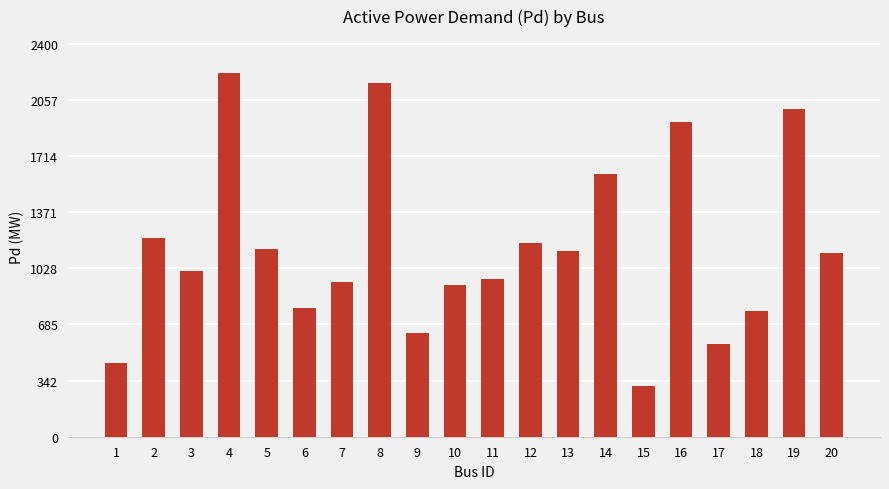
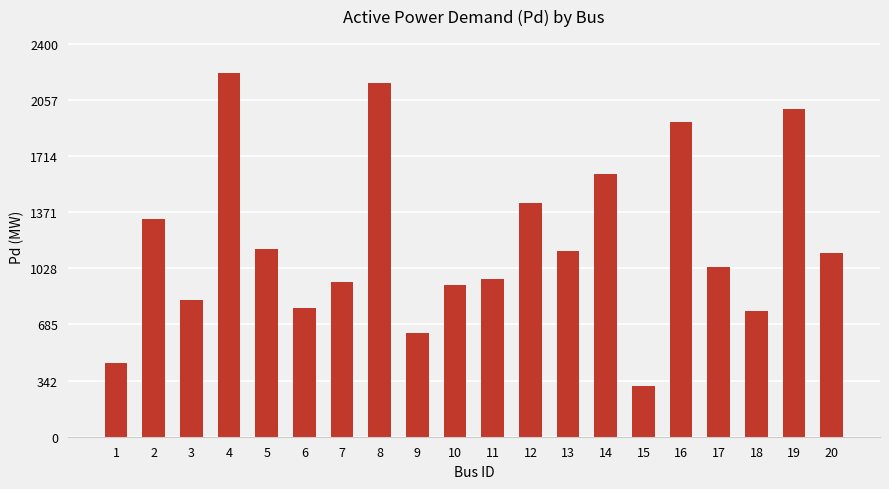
  {
    "1": 450,
-   "2": 1220,
-   "3": 1010,
+   "2": 1330,
+   "3": 830,
    "4": 2220,
    "5": 1150,
    "6": 780,
    "7": 940,
    "8": 2160,
    "9": 640,
    "10": 930,
    "11": 960,
-   "12": 1180,
+   "12": 1430,
    "13": 1140,
    "14": 1600,
    "15": 310,
    "16": 1920,
-   "17": 570,
+   "17": 1040,
    "18": 770,
    "19": 2000,
    "20": 1120
  }
